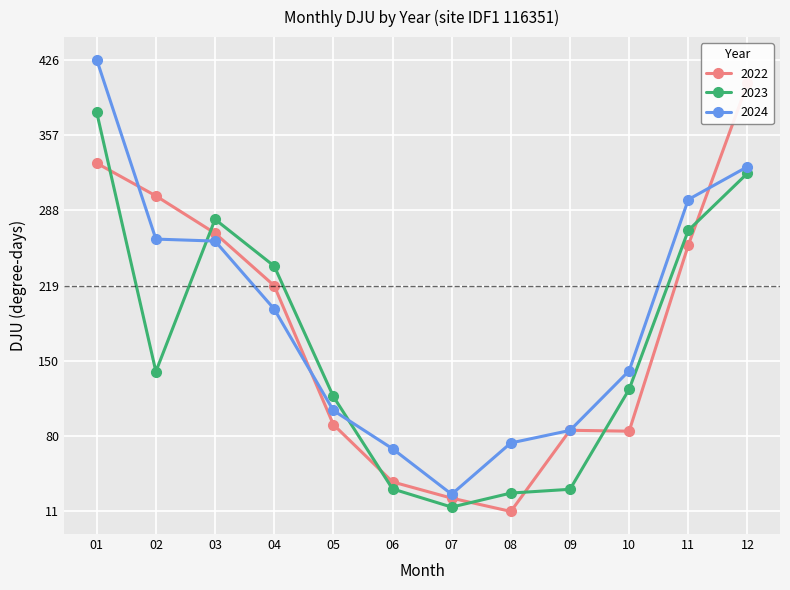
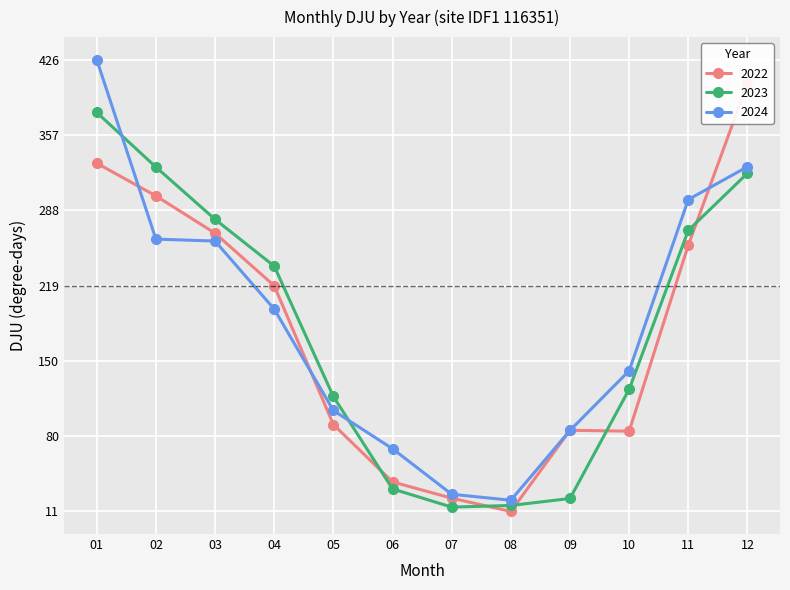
  {
    "2022": {
      "01": 331,
      "02": 301,
      "03": 267,
      "04": 219,
      "05": 91,
      "06": 38,
      "07": 24,
      "08": 11,
      "10": 85,
      "11": 256
    },
    "2023": {
      "01": 378,
-     "02": 140,
+     "02": 328,
      "03": 280,
      "04": 237,
      "05": 117,
      "06": 32,
      "07": 15,
-     "08": 28,
-     "09": 32,
+     "08": 17,
+     "09": 23,
      "10": 124,
      "11": 270,
      "12": 322
    },
    "2024": {
      "01": 426,
      "02": 262,
      "03": 260,
      "04": 197,
      "05": 104,
      "06": 69,
      "07": 27,
-     "08": 74,
+     "08": 22,
      "10": 141,
      "11": 298,
      "12": 328
    }
  }
